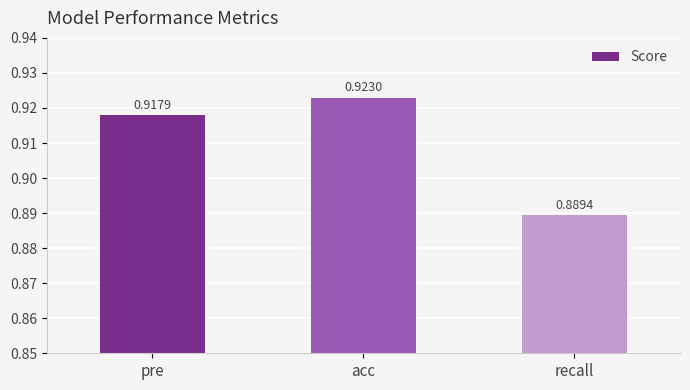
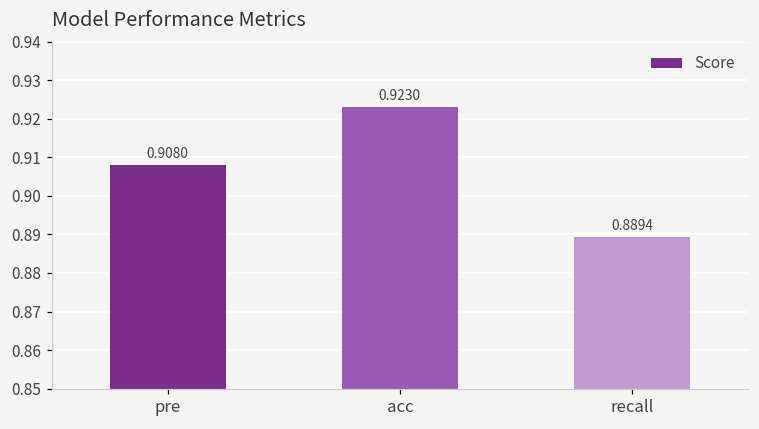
  {
-   "pre": 0.9179,
+   "pre": 0.9080,
    "acc": 0.9230,
    "recall": 0.8894
  }
